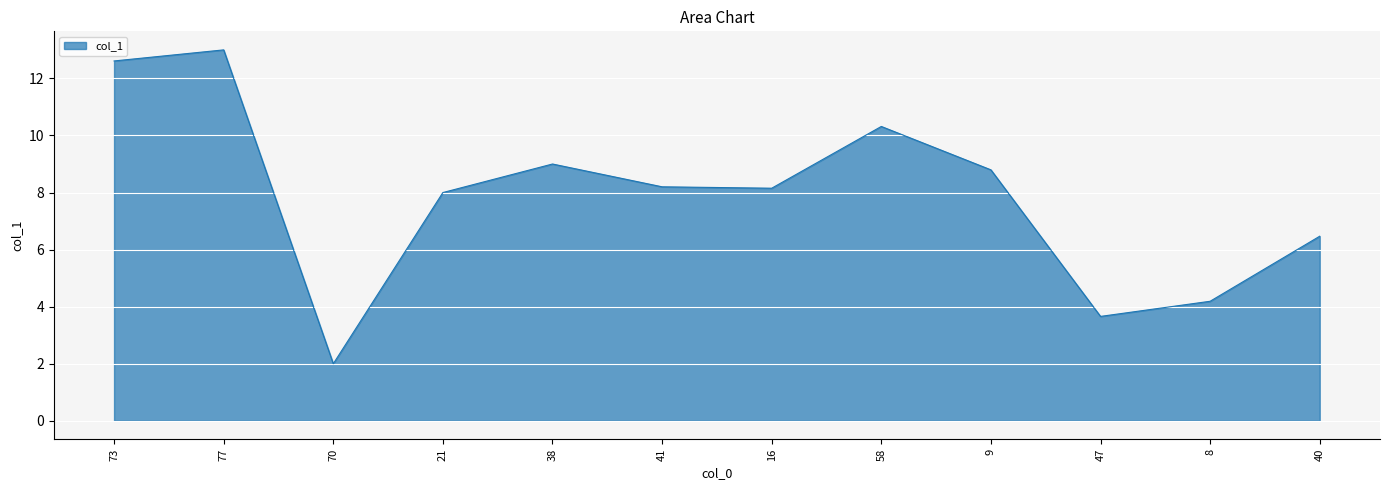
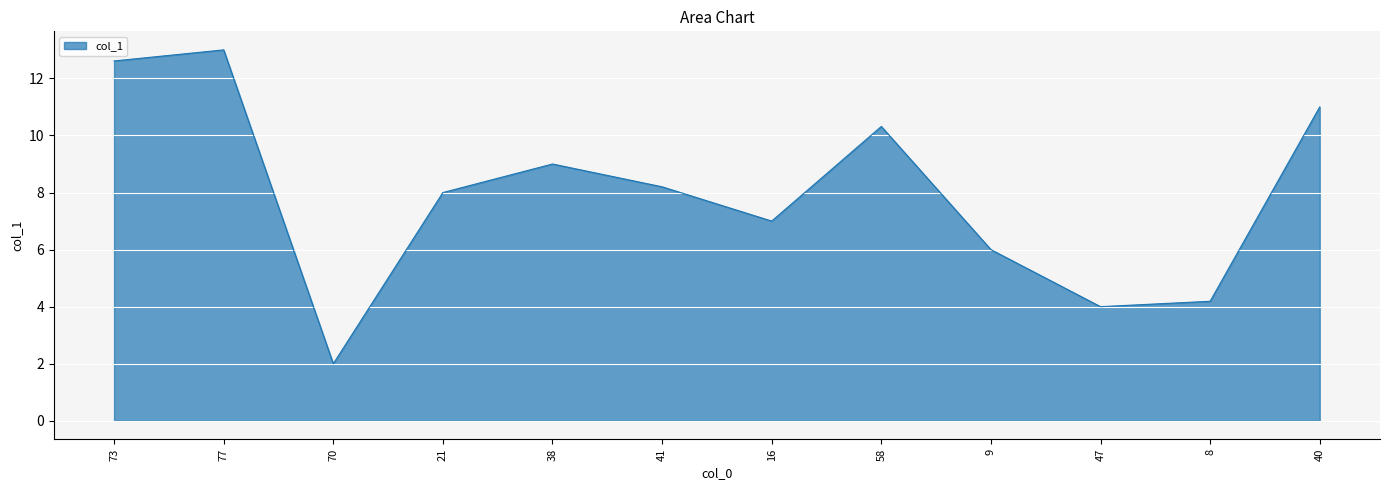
  {
    "73": 12.6,
    "77": 13.0,
    "70": 2.0,
    "21": 8.0,
    "38": 9.0,
    "41": 8.2,
-   "16": 8.2,
+   "16": 7.0,
    "58": 10.3,
-   "9": 8.8,
-   "47": 3.7,
+   "9": 6.0,
+   "47": 4.0,
    "8": 4.2,
-   "40": 6.5
+   "40": 11.0
  }
